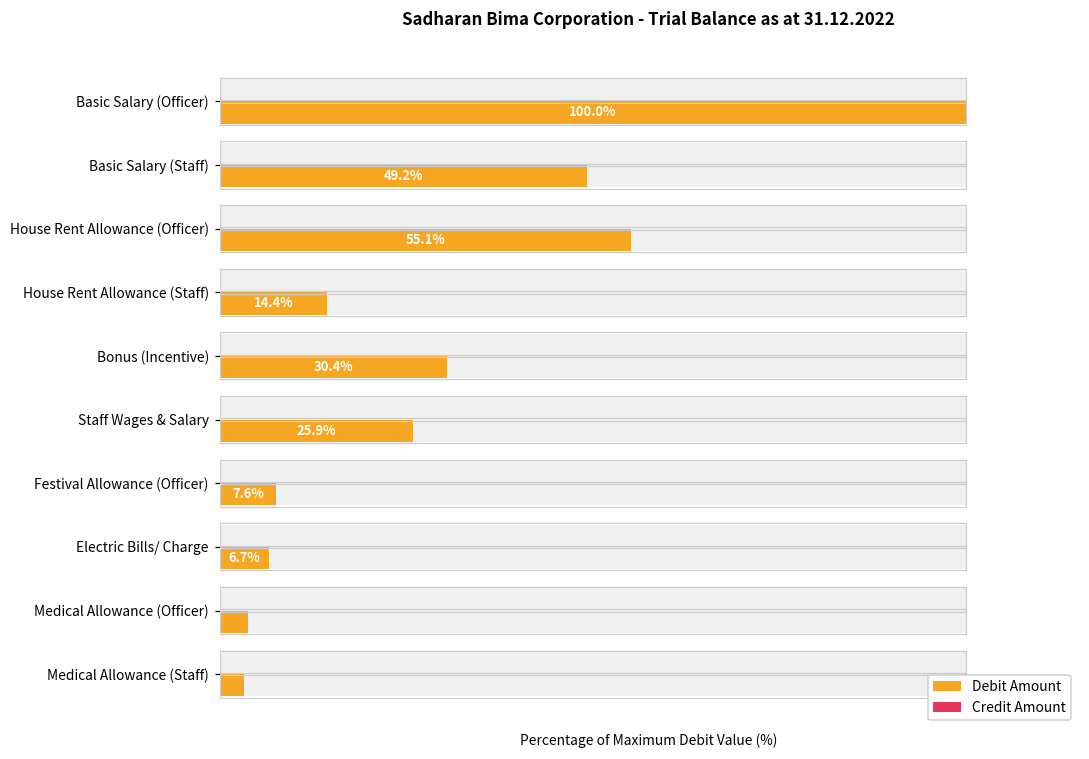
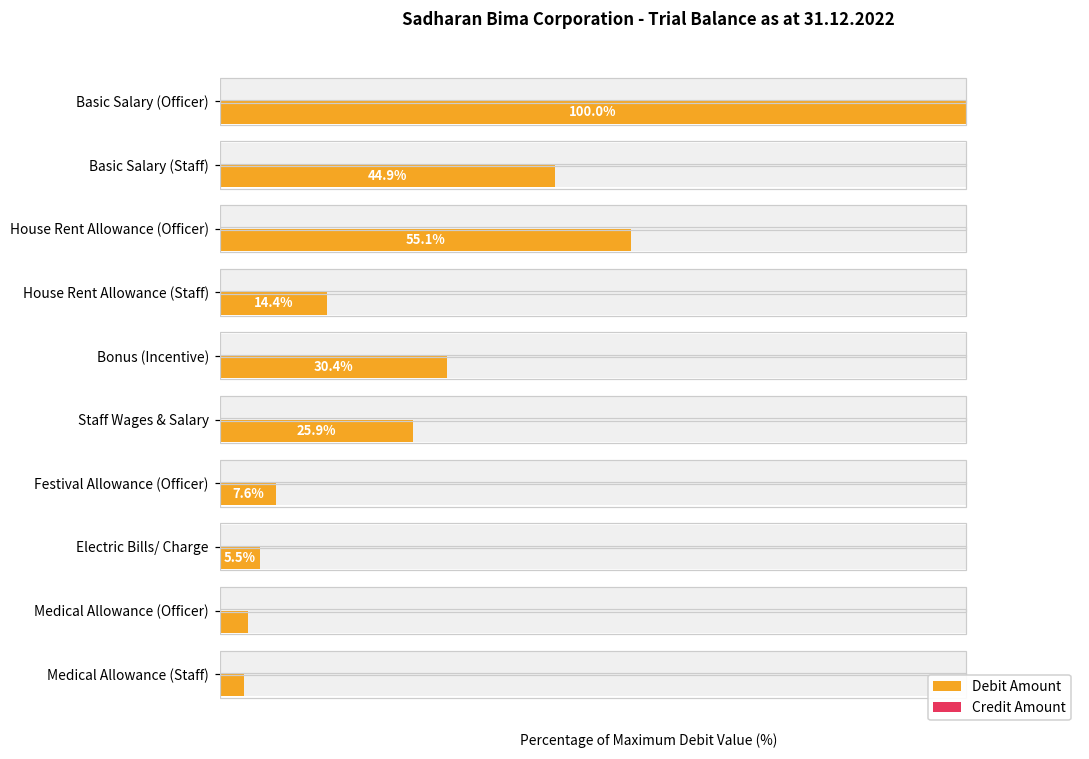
  {
    "Debit Amount": {
      "Basic Salary (Officer)": "100.0%",
-     "Basic Salary (Staff)": "49.2%",
-     "Electric Bills/ Charge": "6.7%"
+     "Basic Salary (Staff)": "44.9%",
+     "Electric Bills/ Charge": "5.5%"
    }
  }
